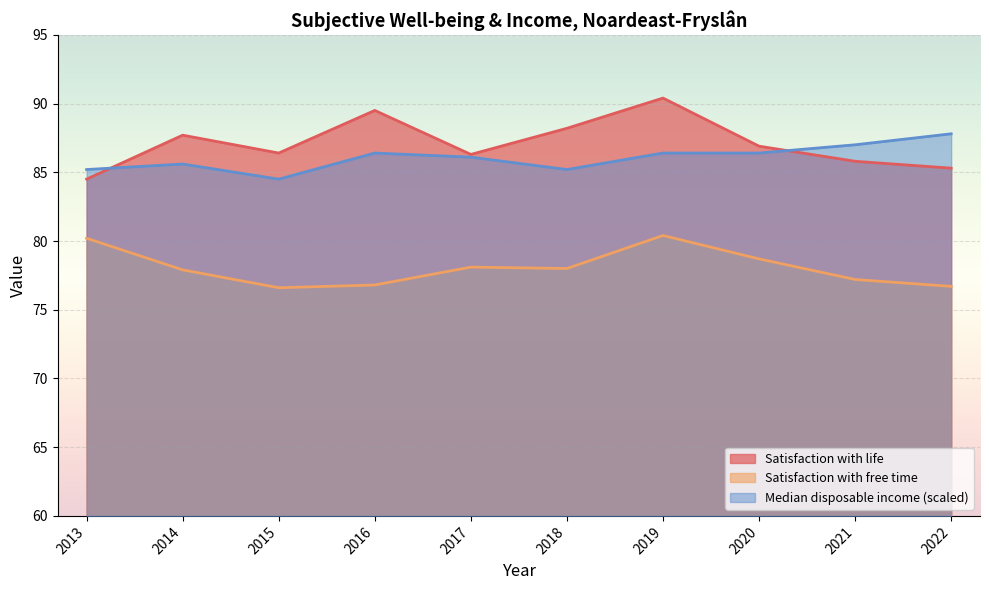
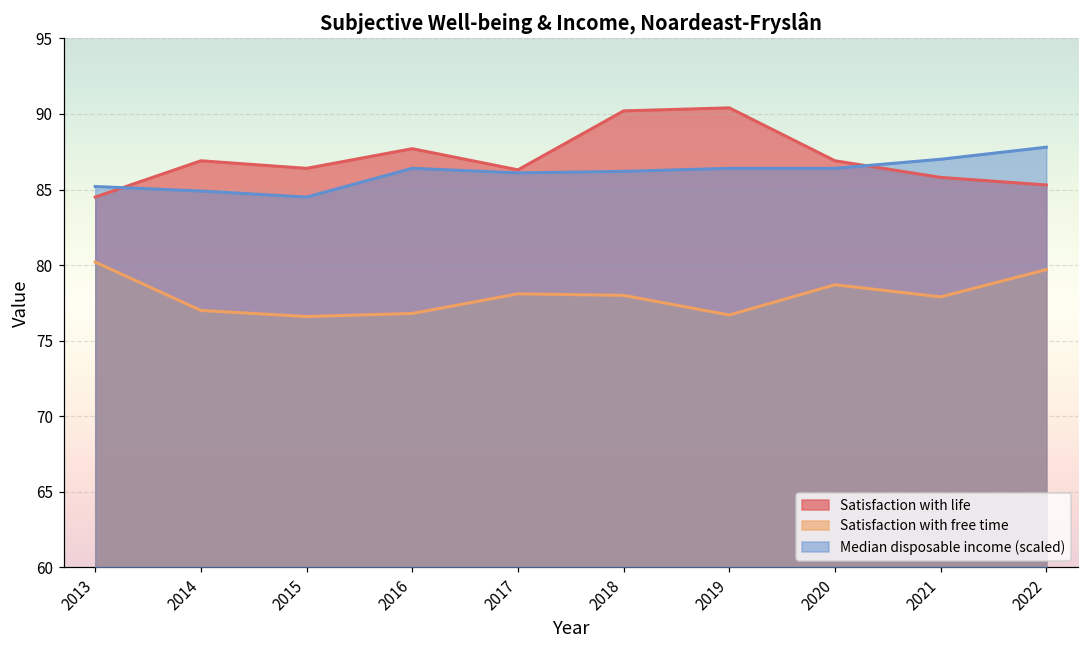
  {
    "Satisfaction with life": {
      "2013": 84.5,
-     "2014": 87.7,
+     "2014": 86.9,
      "2015": 86.4,
-     "2016": 89.5,
+     "2016": 87.7,
      "2017": 86.3,
-     "2018": 88.2,
+     "2018": 90.2,
      "2019": 90.4,
      "2020": 86.9,
      "2021": 85.8,
      "2022": 85.3
    },
    "Satisfaction with free time": {
      "2013": 80.2,
-     "2014": 77.9,
+     "2014": 77.0,
      "2015": 76.6,
      "2016": 76.8,
      "2017": 78.1,
      "2018": 78.0,
-     "2019": 80.4,
+     "2019": 76.7,
      "2020": 78.7,
-     "2021": 77.2,
-     "2022": 76.7
+     "2021": 77.9,
+     "2022": 79.7
    },
    "Median disposable income (scaled)": {
      "2013": 85.2,
-     "2014": 85.6,
+     "2014": 84.9,
      "2015": 84.5,
      "2016": 86.4,
      "2017": 86.1,
-     "2018": 85.2,
+     "2018": 86.2,
      "2019": 86.4,
      "2020": 86.4,
      "2021": 87.0,
      "2022": 87.8
    }
  }
